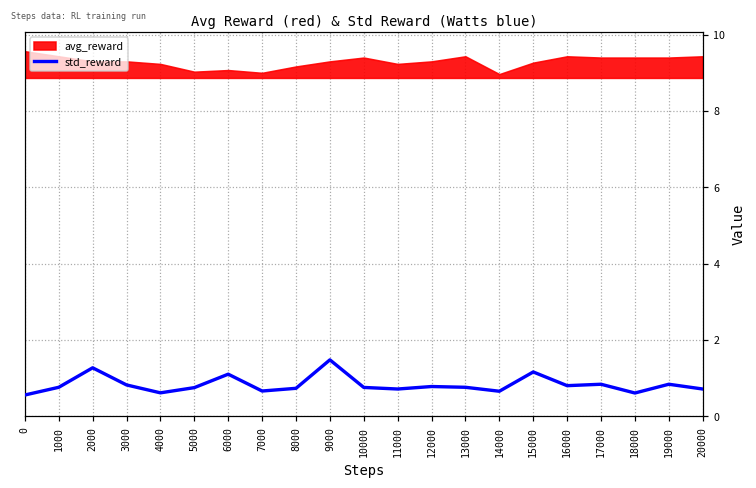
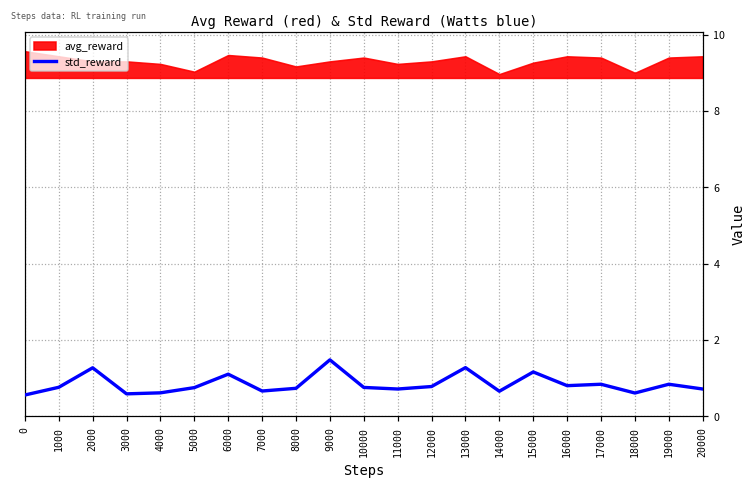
  {
    "std_reward": {
      "0": 0.6,
      "1000": 0.8,
      "2000": 1.3,
-     "3000": 0.8,
+     "3000": 0.6,
      "4000": 0.6,
      "5000": 0.8,
      "6000": 1.1,
      "7000": 0.7,
      "8000": 0.7,
      "9000": 1.5,
      "10000": 0.8,
      "11000": 0.7,
      "12000": 0.8,
-     "13000": 0.8,
+     "13000": 1.3,
      "14000": 0.7,
      "15000": 1.2,
      "16000": 0.8,
      "17000": 0.8,
      "18000": 0.6,
      "19000": 0.8,
      "20000": 0.7
    },
    "avg_reward": {
      "0": 9.6,
      "4000": 9.2,
      "5000": 9.0,
-     "6000": 9.1,
-     "7000": 9.0,
+     "6000": 9.5,
+     "7000": 9.4,
      "8000": 9.2,
      "9000": 9.3,
      "10000": 9.4,
      "11000": 9.2,
      "12000": 9.3,
      "13000": 9.4,
      "14000": 9.0,
      "15000": 9.3,
      "16000": 9.4,
      "17000": 9.4,
-     "18000": 9.4,
+     "18000": 9.0,
      "19000": 9.4,
      "20000": 9.4
    }
  }
